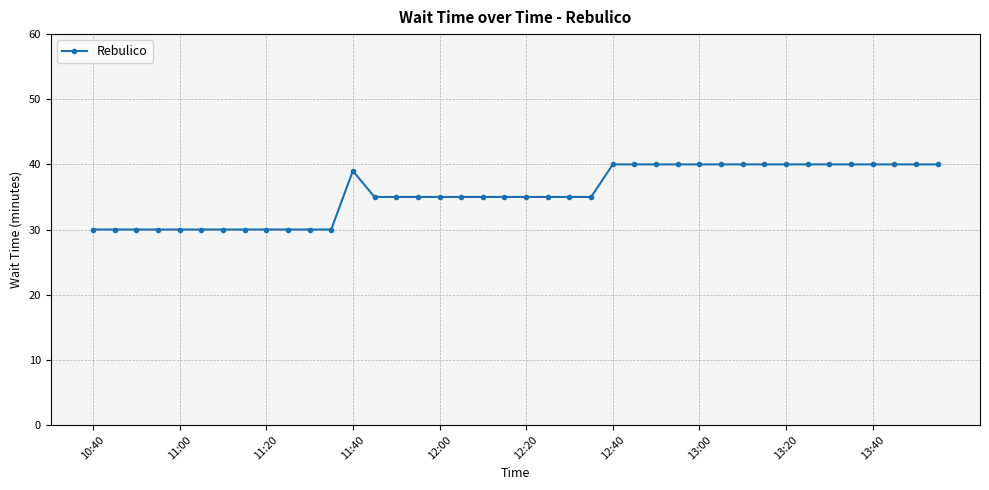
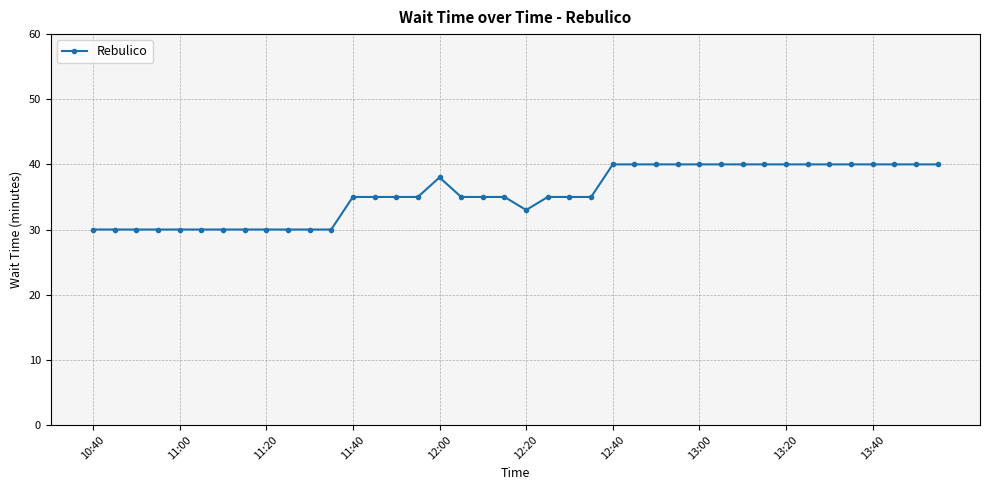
  {
    "10:40": 30,
    "11:00": 30,
    "11:20": 30,
-   "11:40": 39,
-   "12:00": 35,
-   "12:20": 35,
+   "11:40": 35,
+   "12:00": 38,
+   "12:20": 33,
    "12:40": 40,
    "13:00": 40,
    "13:20": 40,
    "13:40": 40
  }
